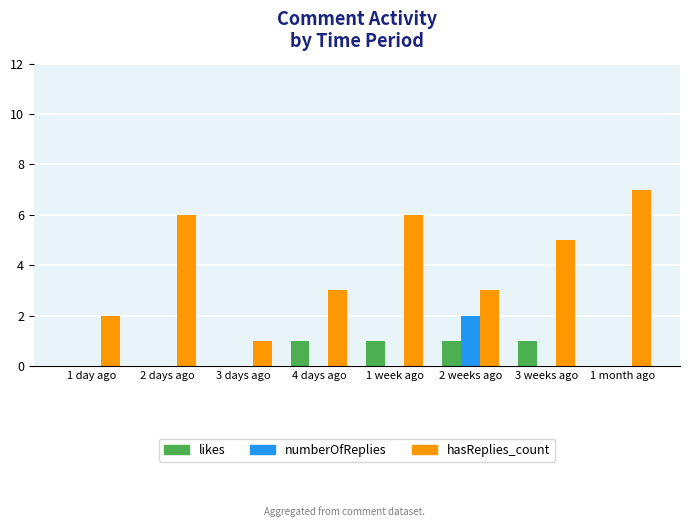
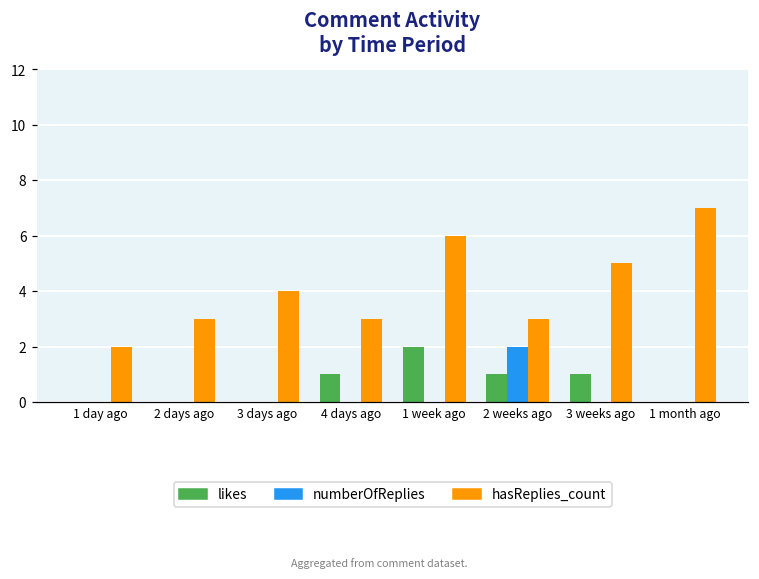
  {
    "likes": {
      "1 day ago": 0,
      "2 days ago": 0,
      "3 days ago": 0,
      "4 days ago": 1,
-     "1 week ago": 1,
+     "1 week ago": 2,
      "2 weeks ago": 1,
      "3 weeks ago": 1,
      "1 month ago": 0
    },
    "numberOfReplies": {
      "1 day ago": 0,
      "2 days ago": 0,
      "3 days ago": 0,
      "4 days ago": 0,
      "1 week ago": 0,
      "2 weeks ago": 2,
      "3 weeks ago": 0,
      "1 month ago": 0
    },
    "hasReplies_count": {
      "1 day ago": 2,
-     "2 days ago": 6,
-     "3 days ago": 1,
+     "2 days ago": 3,
+     "3 days ago": 4,
      "4 days ago": 3,
      "1 week ago": 6,
      "2 weeks ago": 3,
      "3 weeks ago": 5,
      "1 month ago": 7
    }
  }
